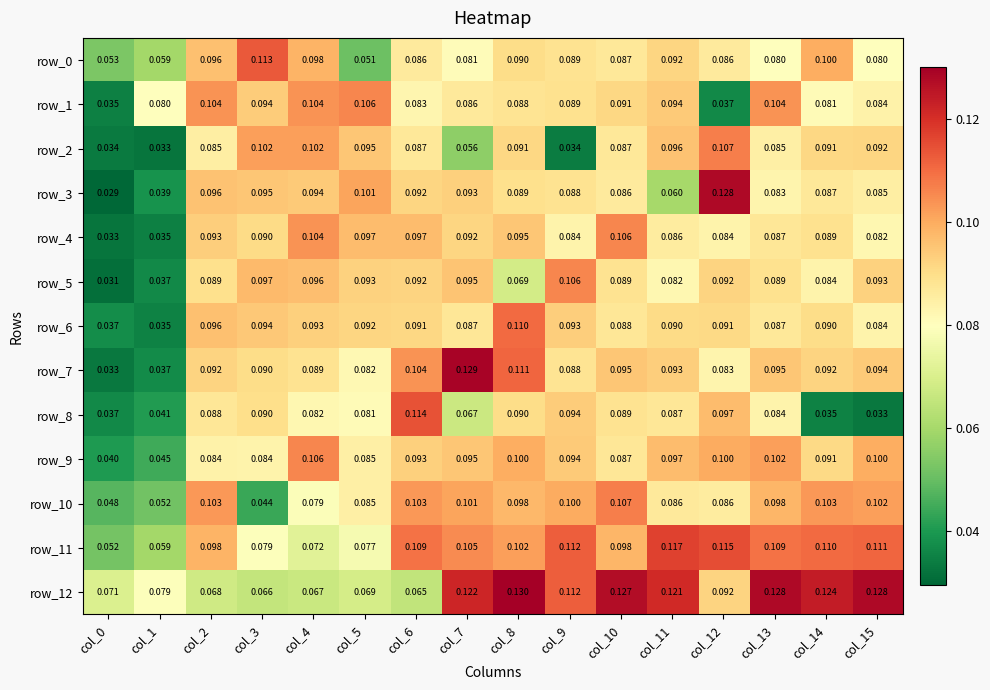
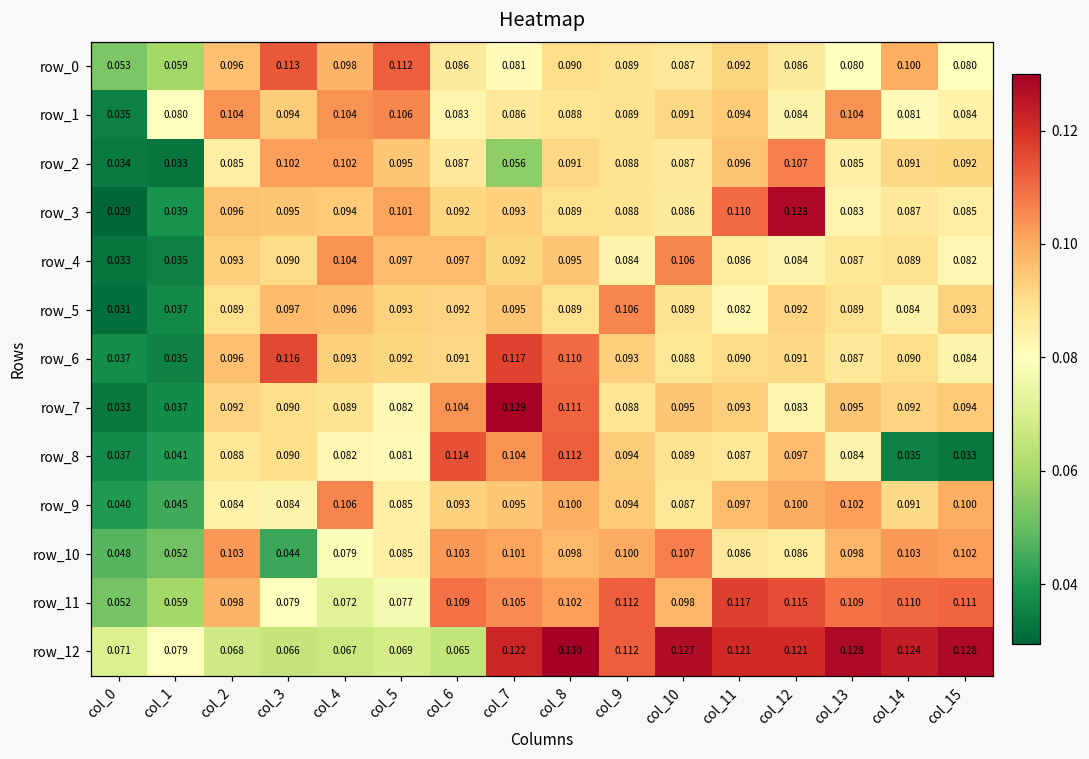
  {
    "row_0": {
      "col_0": 0.053,
      "col_1": 0.059,
      "col_2": 0.096,
      "col_3": 0.113,
      "col_4": 0.098,
-     "col_5": 0.051,
+     "col_5": 0.112,
      "col_6": 0.086,
      "col_7": 0.081,
      "col_8": 0.090,
      "col_9": 0.089,
      "col_10": 0.087,
      "col_11": 0.092,
      "col_12": 0.086,
      "col_13": 0.080,
      "col_14": 0.100,
      "col_15": 0.080
    },
    "row_1": {
      "col_0": 0.035,
      "col_1": 0.080,
      "col_2": 0.104,
      "col_3": 0.094,
      "col_4": 0.104,
      "col_5": 0.106,
      "col_6": 0.083,
      "col_7": 0.086,
      "col_8": 0.088,
      "col_9": 0.089,
      "col_10": 0.091,
      "col_11": 0.094,
-     "col_12": 0.037,
+     "col_12": 0.084,
      "col_13": 0.104,
      "col_14": 0.081,
      "col_15": 0.084
    },
    "row_2": {
      "col_0": 0.034,
      "col_1": 0.033,
      "col_2": 0.085,
      "col_3": 0.102,
      "col_4": 0.102,
      "col_5": 0.095,
      "col_6": 0.087,
      "col_7": 0.056,
      "col_8": 0.091,
-     "col_9": 0.034,
+     "col_9": 0.088,
      "col_10": 0.087,
      "col_11": 0.096,
      "col_12": 0.107,
      "col_13": 0.085,
      "col_14": 0.091,
      "col_15": 0.092
    },
    "row_3": {
      "col_0": 0.029,
      "col_1": 0.039,
      "col_2": 0.096,
      "col_3": 0.095,
      "col_4": 0.094,
      "col_5": 0.101,
      "col_6": 0.092,
      "col_7": 0.093,
      "col_8": 0.089,
      "col_9": 0.088,
      "col_10": 0.086,
-     "col_11": 0.060,
+     "col_11": 0.110,
      "col_12": 0.128,
      "col_13": 0.083,
      "col_14": 0.087,
      "col_15": 0.085
    },
    "row_5": {
      "col_0": 0.031,
      "col_1": 0.037,
      "col_2": 0.089,
      "col_3": 0.097,
      "col_4": 0.096,
      "col_5": 0.093,
      "col_6": 0.092,
      "col_7": 0.095,
-     "col_8": 0.069,
+     "col_8": 0.089,
      "col_9": 0.106,
      "col_10": 0.089,
      "col_11": 0.082,
      "col_12": 0.092,
      "col_13": 0.089,
      "col_14": 0.084,
      "col_15": 0.093
    },
    "row_6": {
      "col_0": 0.037,
      "col_1": 0.035,
      "col_2": 0.096,
-     "col_3": 0.094,
+     "col_3": 0.116,
      "col_4": 0.093,
      "col_5": 0.092,
      "col_6": 0.091,
-     "col_7": 0.087,
+     "col_7": 0.117,
      "col_8": 0.110,
      "col_9": 0.093,
      "col_10": 0.088,
      "col_11": 0.090,
      "col_12": 0.091,
      "col_13": 0.087,
      "col_14": 0.090,
      "col_15": 0.084
    },
    "row_8": {
      "col_0": 0.037,
      "col_1": 0.041,
      "col_2": 0.088,
      "col_3": 0.090,
      "col_4": 0.082,
      "col_5": 0.081,
      "col_6": 0.114,
-     "col_7": 0.067,
-     "col_8": 0.090,
+     "col_7": 0.104,
+     "col_8": 0.112,
      "col_9": 0.094,
      "col_10": 0.089,
      "col_11": 0.087,
      "col_12": 0.097,
      "col_13": 0.084,
      "col_14": 0.035,
      "col_15": 0.033
    },
    "row_12": {
      "col_0": 0.071,
      "col_1": 0.079,
      "col_2": 0.068,
      "col_3": 0.066,
      "col_4": 0.067,
      "col_5": 0.069,
      "col_6": 0.065,
      "col_7": 0.122,
      "col_8": 0.130,
      "col_9": 0.112,
      "col_10": 0.127,
      "col_11": 0.121,
-     "col_12": 0.092,
+     "col_12": 0.121,
      "col_13": 0.128,
      "col_14": 0.124,
      "col_15": 0.128
    }
  }
